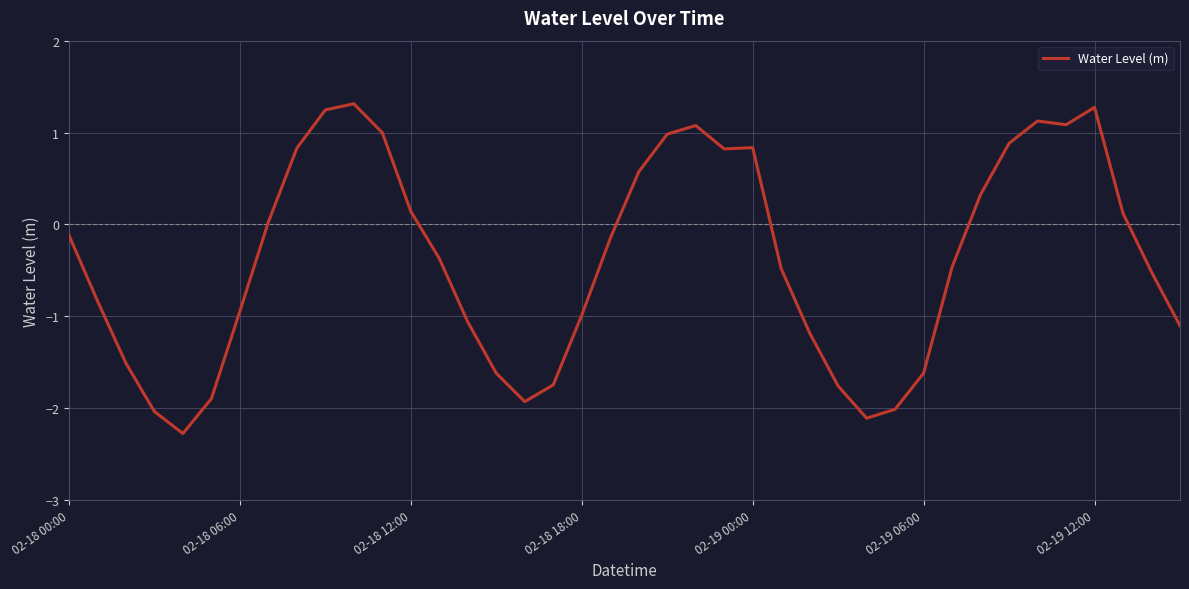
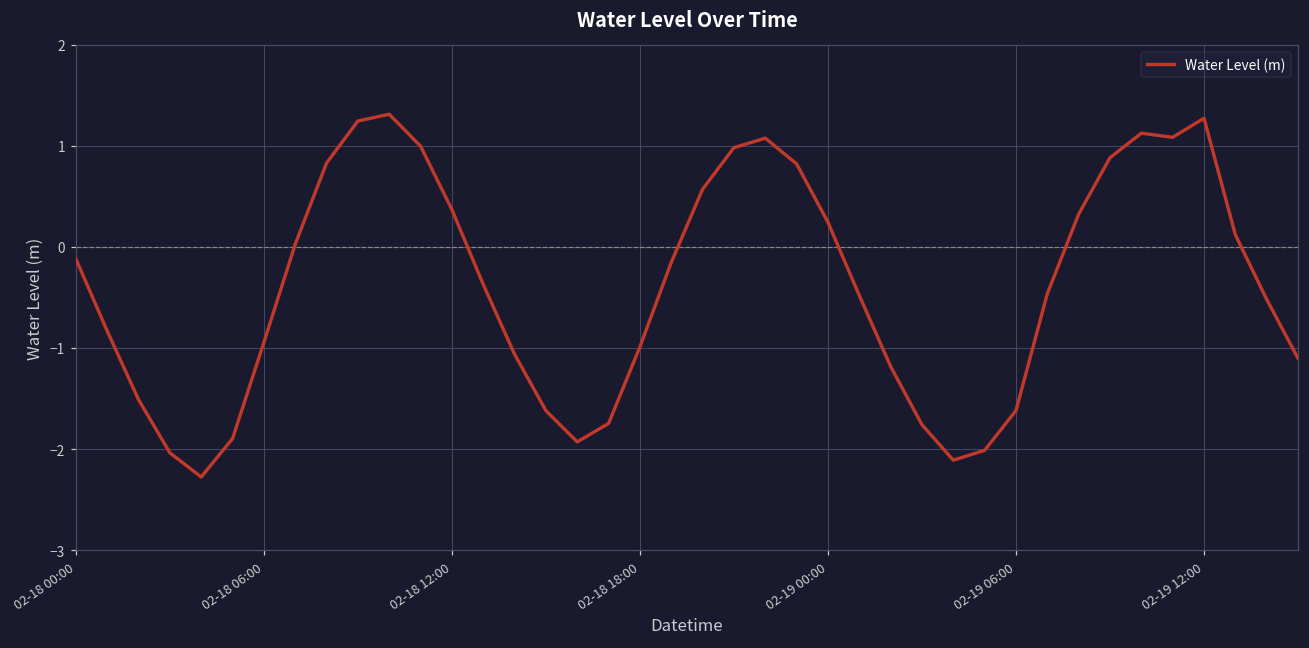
  {
    "02-18 00:00": -0.1,
    "02-18 06:00": -0.9,
-   "02-18 12:00": 0.1,
+   "02-18 12:00": 0.4,
    "02-18 18:00": -1.0,
-   "02-19 00:00": 0.8,
+   "02-19 00:00": 0.2,
    "02-19 06:00": -1.6,
    "02-19 12:00": 1.3
  }
